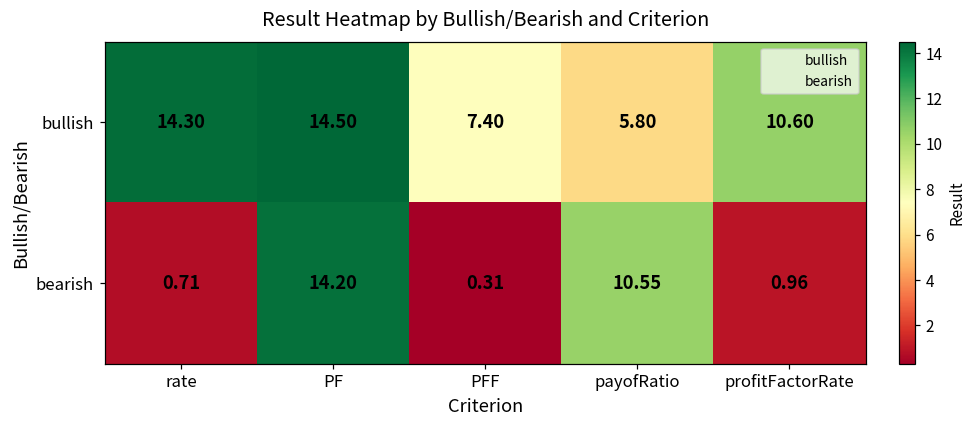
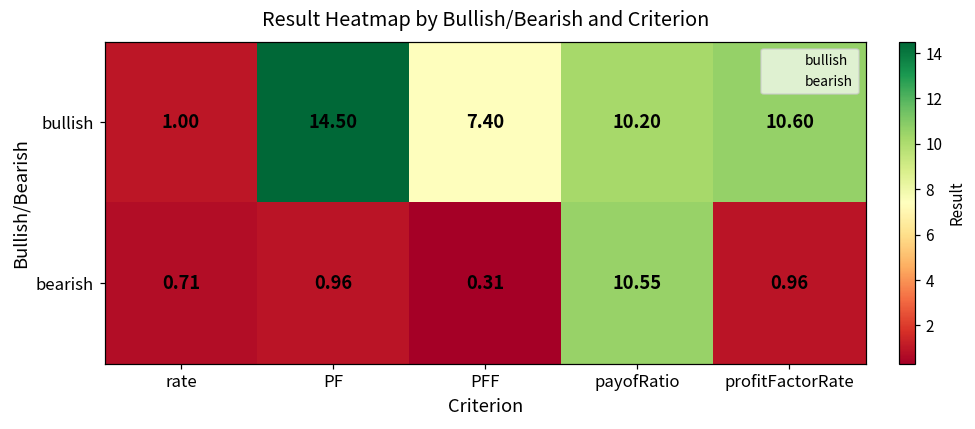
  {
    "bullish": {
-     "rate": 14.30,
+     "rate": 1.00,
      "PF": 14.50,
      "PFF": 7.40,
-     "payofRatio": 5.80,
+     "payofRatio": 10.20,
      "profitFactorRate": 10.60
    },
    "bearish": {
      "rate": 0.71,
-     "PF": 14.20,
+     "PF": 0.96,
      "PFF": 0.31,
      "payofRatio": 10.55,
      "profitFactorRate": 0.96
    }
  }
